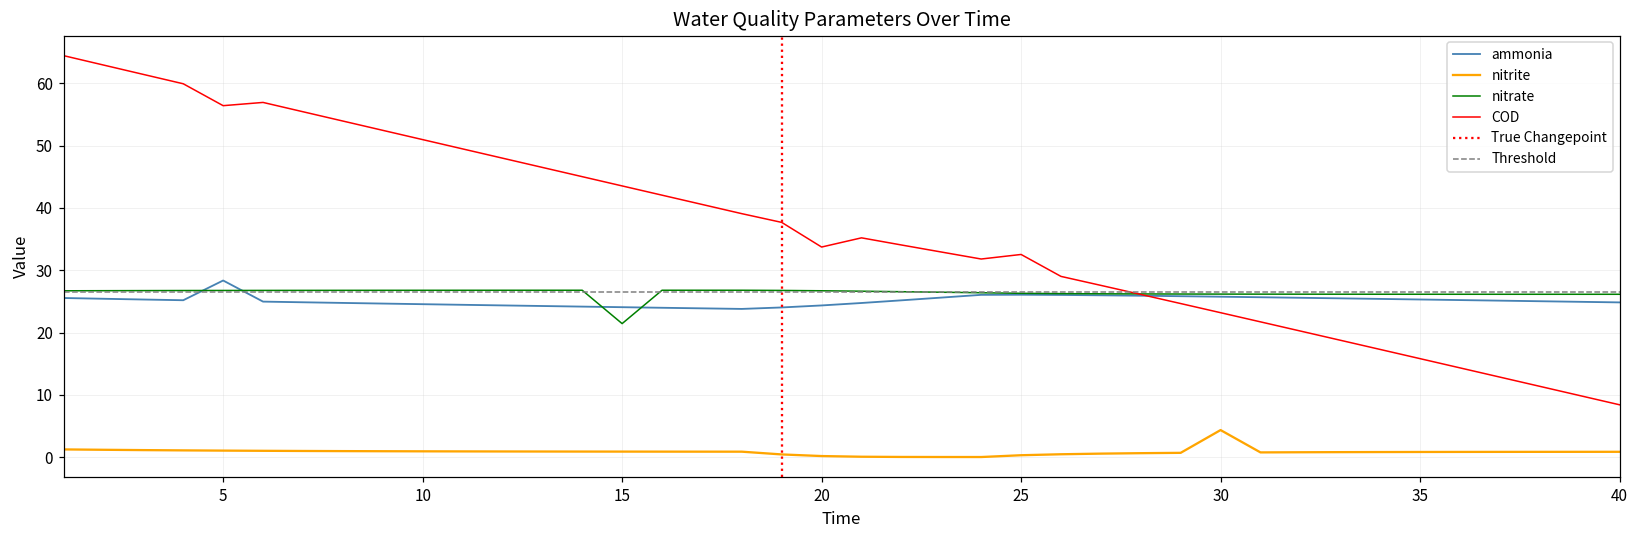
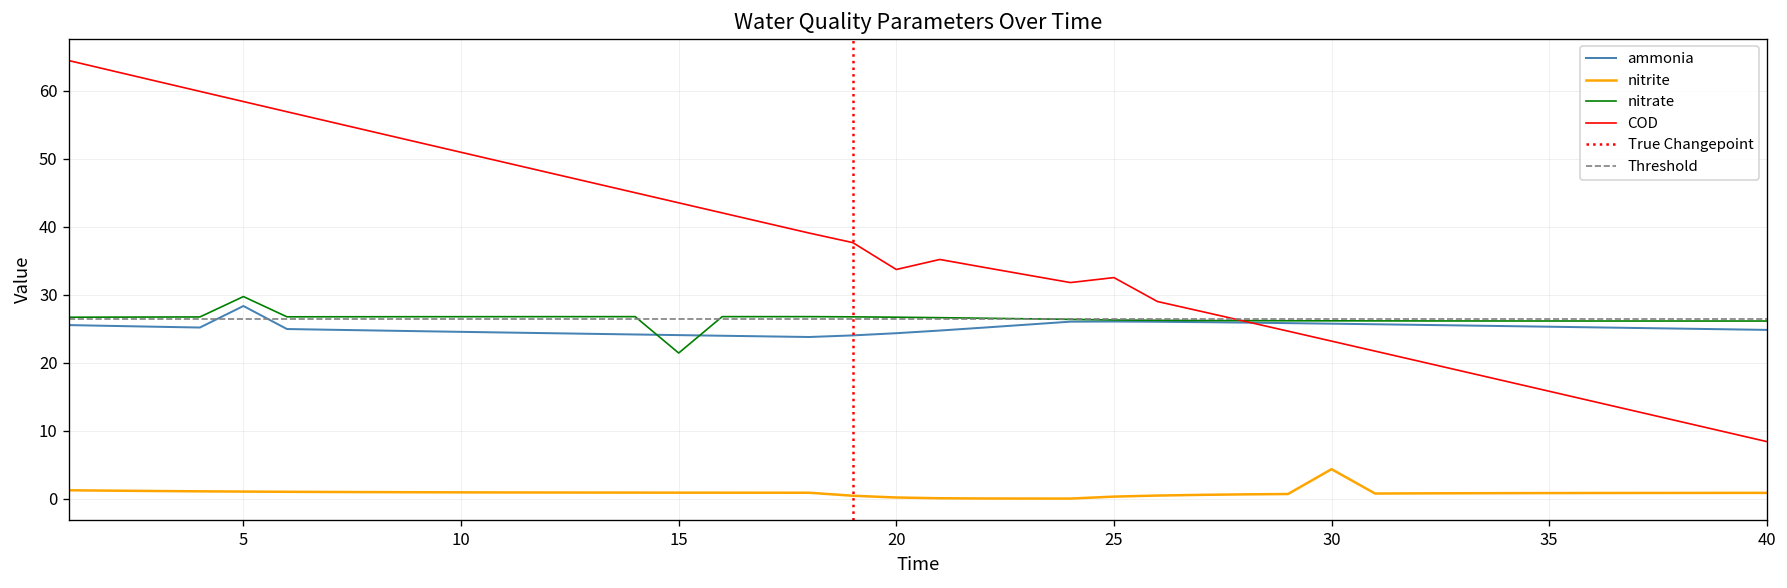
  {
    "ammonia": {
      "5": 28,
      "10": 25,
      "15": 24,
      "20": 24,
      "35": 25,
      "40": 25
    },
    "nitrite": {
      "5": 1,
      "10": 1,
      "15": 1,
      "20": 0,
      "25": 0,
      "30": 4,
      "35": 1,
      "40": 1
    },
    "nitrate": {
-     "5": 27,
+     "5": 30,
      "10": 27,
      "15": 21,
      "20": 27,
      "35": 26,
      "40": 26
    },
    "COD": {
-     "5": 56,
+     "5": 58,
      "10": 51,
      "15": 44,
      "20": 34,
      "25": 33,
      "30": 23,
      "35": 16,
      "40": 8
    }
  }
